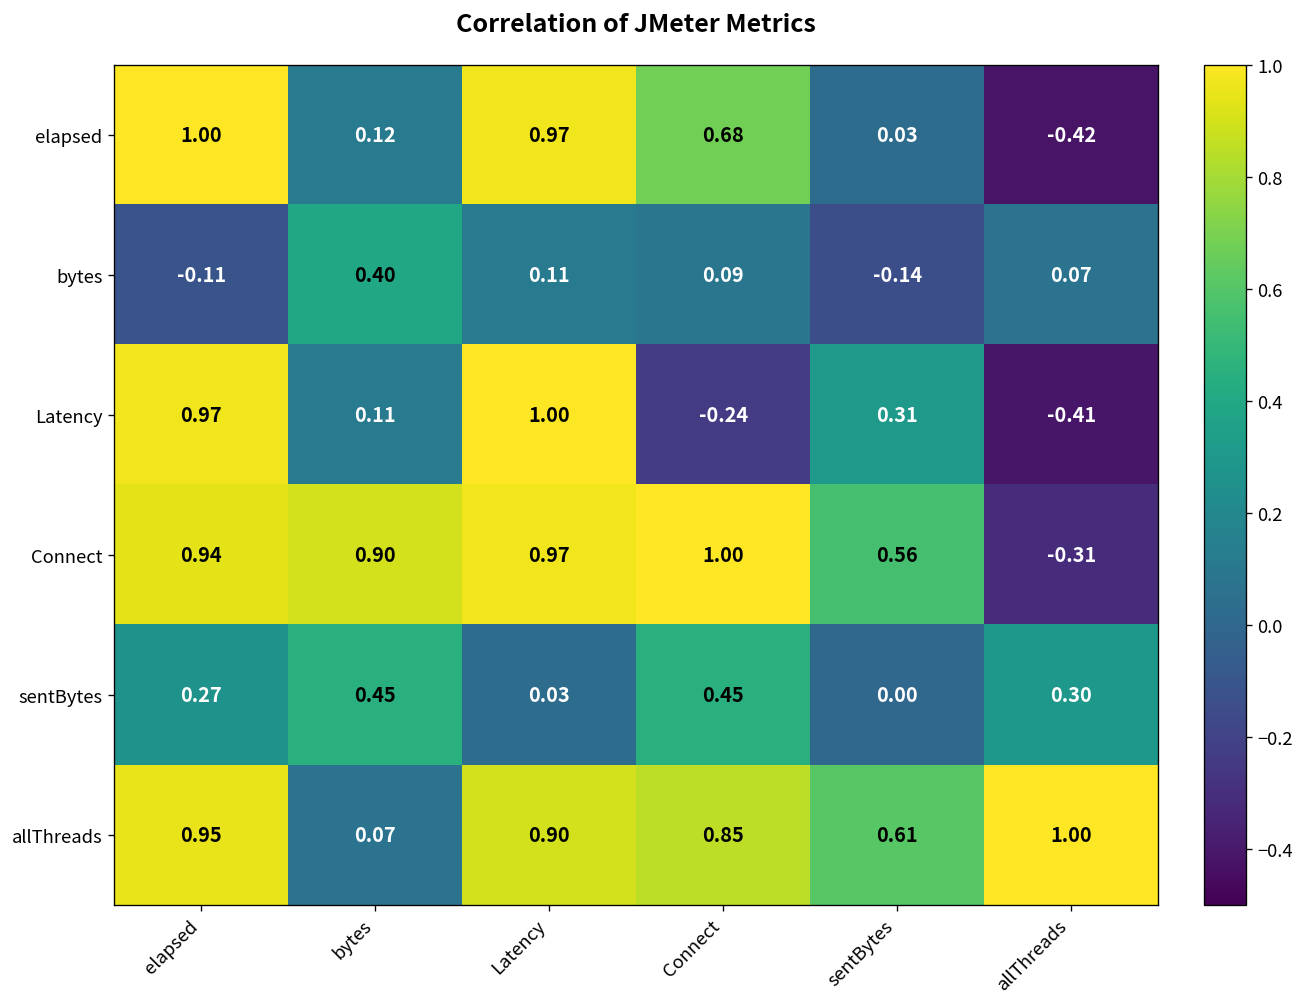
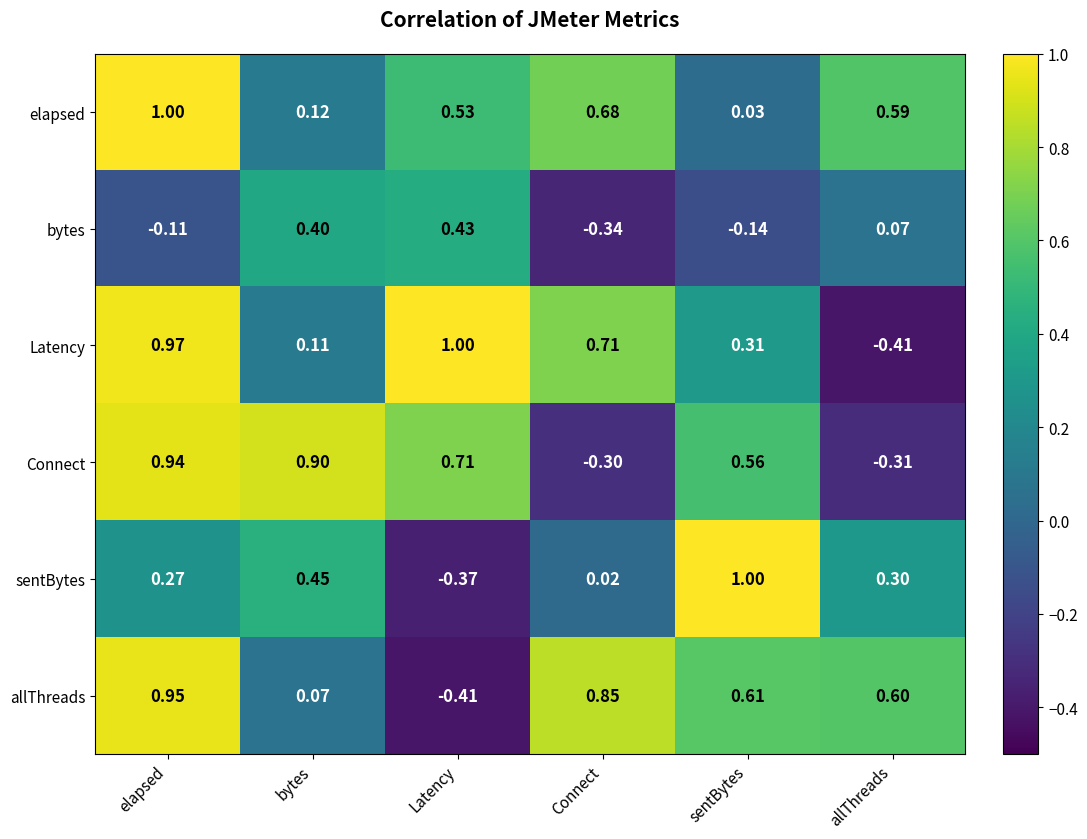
  {
    "elapsed": {
      "elapsed": 1.00,
      "bytes": 0.12,
-     "Latency": 0.97,
+     "Latency": 0.53,
      "Connect": 0.68,
      "sentBytes": 0.03,
-     "allThreads": -0.42
+     "allThreads": 0.59
    },
    "bytes": {
      "elapsed": -0.11,
      "bytes": 0.40,
-     "Latency": 0.11,
-     "Connect": 0.09,
+     "Latency": 0.43,
+     "Connect": -0.34,
      "sentBytes": -0.14,
      "allThreads": 0.07
    },
    "Latency": {
      "elapsed": 0.97,
      "bytes": 0.11,
      "Latency": 1.00,
-     "Connect": -0.24,
+     "Connect": 0.71,
      "sentBytes": 0.31,
      "allThreads": -0.41
    },
    "Connect": {
      "elapsed": 0.94,
      "bytes": 0.90,
-     "Latency": 0.97,
-     "Connect": 1.00,
+     "Latency": 0.71,
+     "Connect": -0.30,
      "sentBytes": 0.56,
      "allThreads": -0.31
    },
    "sentBytes": {
      "elapsed": 0.27,
      "bytes": 0.45,
-     "Latency": 0.03,
-     "Connect": 0.45,
-     "sentBytes": 0.00,
+     "Latency": -0.37,
+     "Connect": 0.02,
+     "sentBytes": 1.00,
      "allThreads": 0.30
    },
    "allThreads": {
      "elapsed": 0.95,
      "bytes": 0.07,
-     "Latency": 0.90,
+     "Latency": -0.41,
      "Connect": 0.85,
      "sentBytes": 0.61,
-     "allThreads": 1.00
+     "allThreads": 0.60
    }
  }
